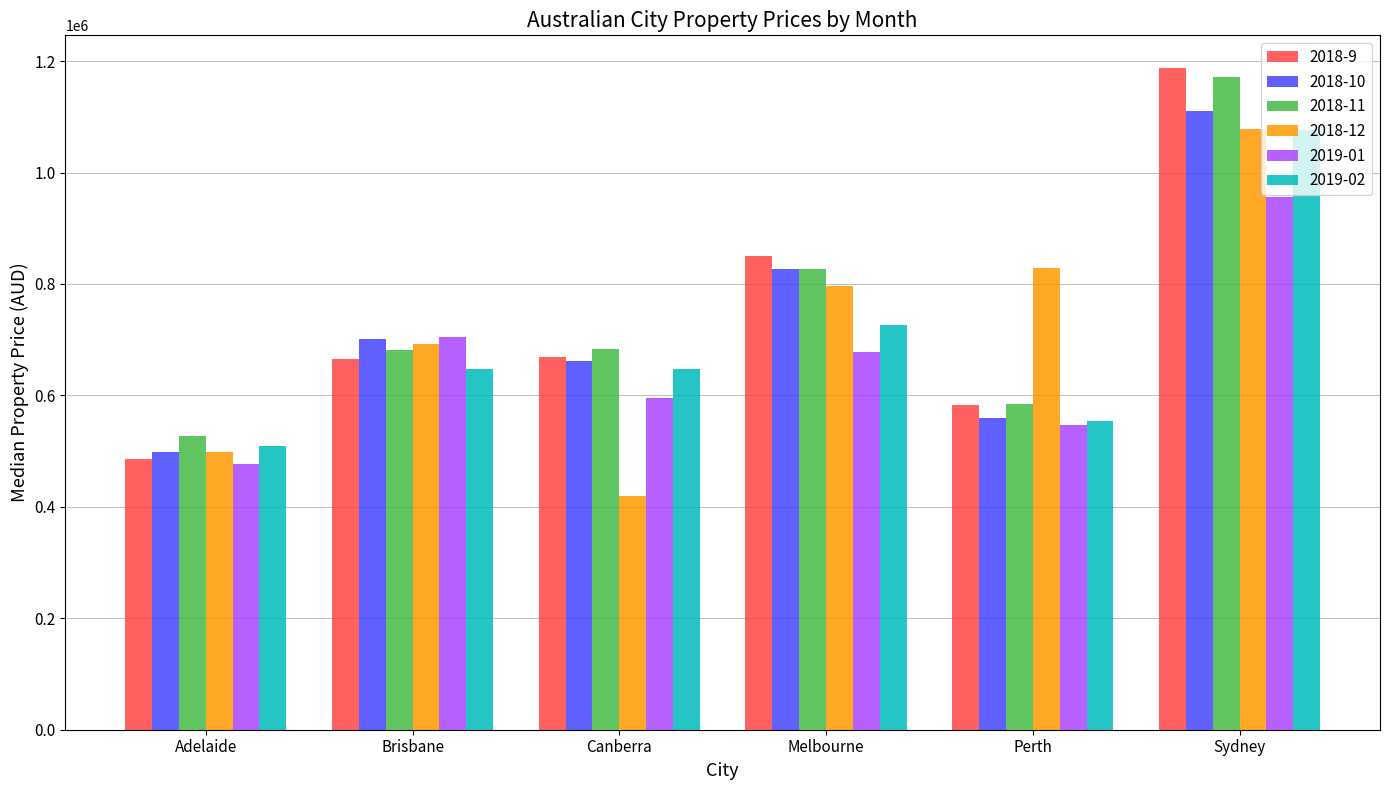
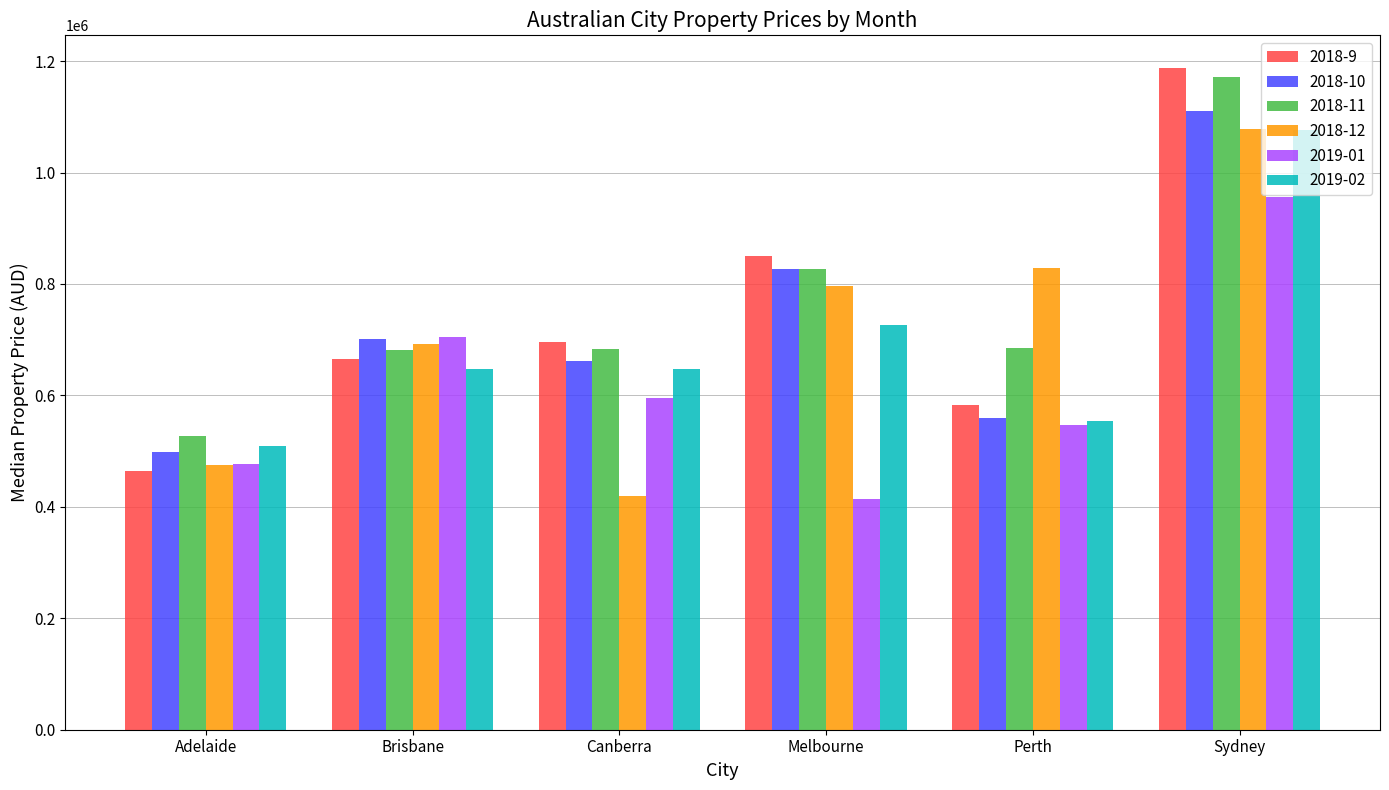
  {
    "2018-9": {
-     "Adelaide": 490000,
+     "Adelaide": 460000,
      "Brisbane": 660000,
-     "Canberra": 670000,
+     "Canberra": 700000,
      "Melbourne": 850000,
      "Perth": 580000,
      "Sydney": 1190000
    },
    "2018-10": {
      "Adelaide": 500000,
      "Brisbane": 700000,
      "Canberra": 660000,
      "Melbourne": 830000,
      "Perth": 560000,
      "Sydney": 1110000
    },
    "2018-11": {
      "Adelaide": 530000,
      "Brisbane": 680000,
      "Canberra": 680000,
      "Melbourne": 830000,
-     "Perth": 590000,
+     "Perth": 680000,
      "Sydney": 1170000
    },
    "2018-12": {
-     "Adelaide": 500000,
+     "Adelaide": 470000,
      "Brisbane": 690000,
      "Canberra": 420000,
      "Melbourne": 800000,
      "Perth": 830000,
      "Sydney": 1080000
    },
    "2019-01": {
      "Adelaide": 480000,
      "Brisbane": 700000,
      "Canberra": 590000,
-     "Melbourne": 680000,
+     "Melbourne": 410000,
      "Perth": 550000,
      "Sydney": 960000
    },
    "2019-02": {
      "Adelaide": 510000,
      "Brisbane": 650000,
      "Canberra": 650000,
      "Melbourne": 730000,
      "Perth": 550000
    }
  }
